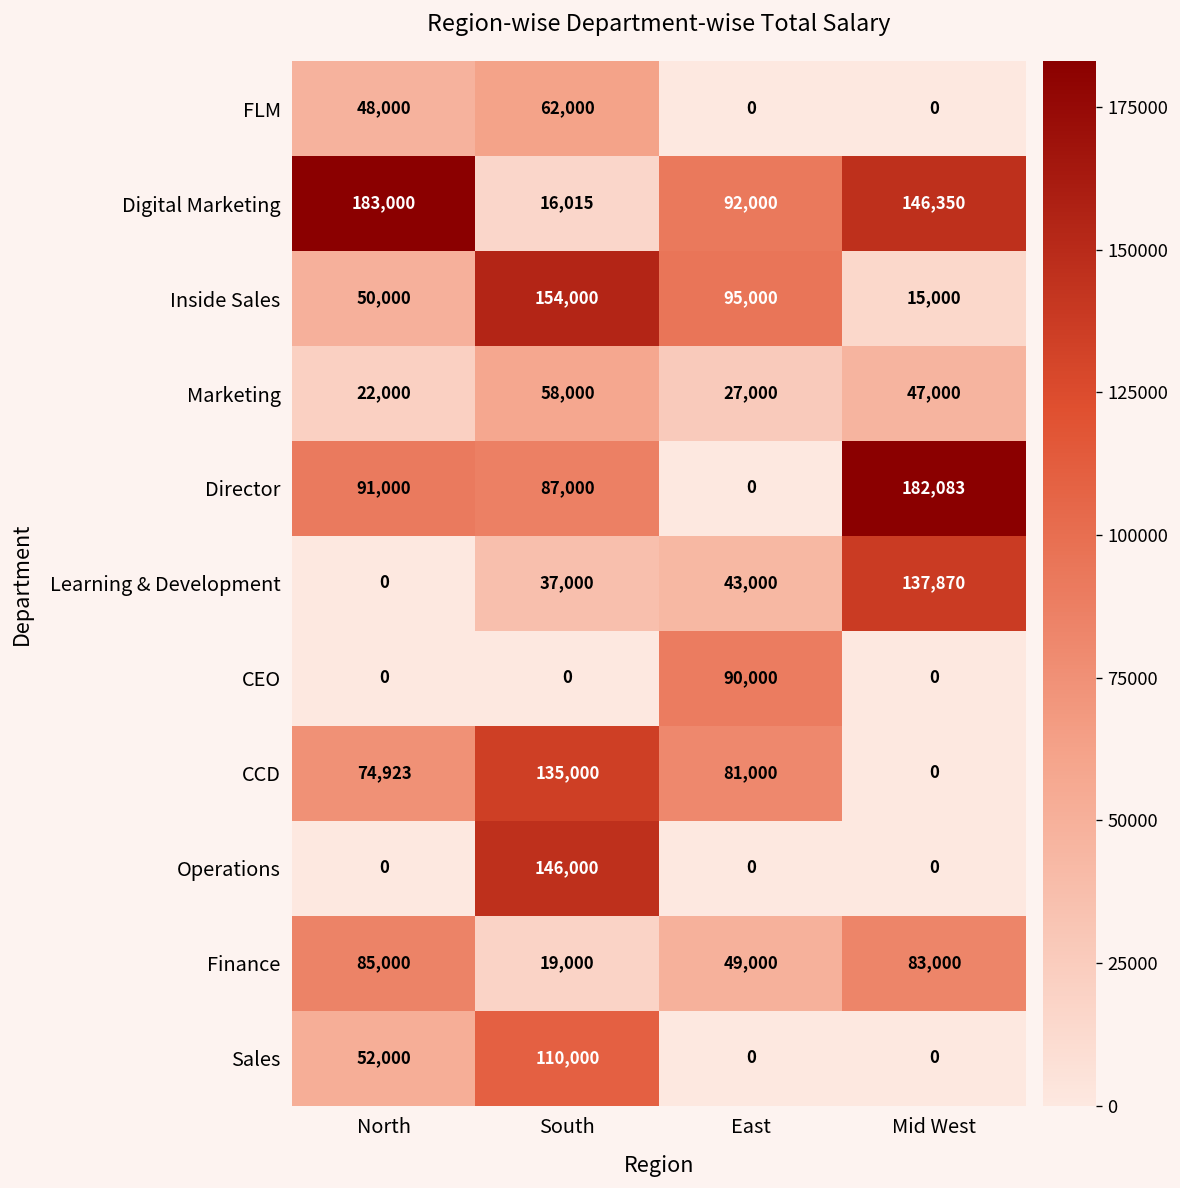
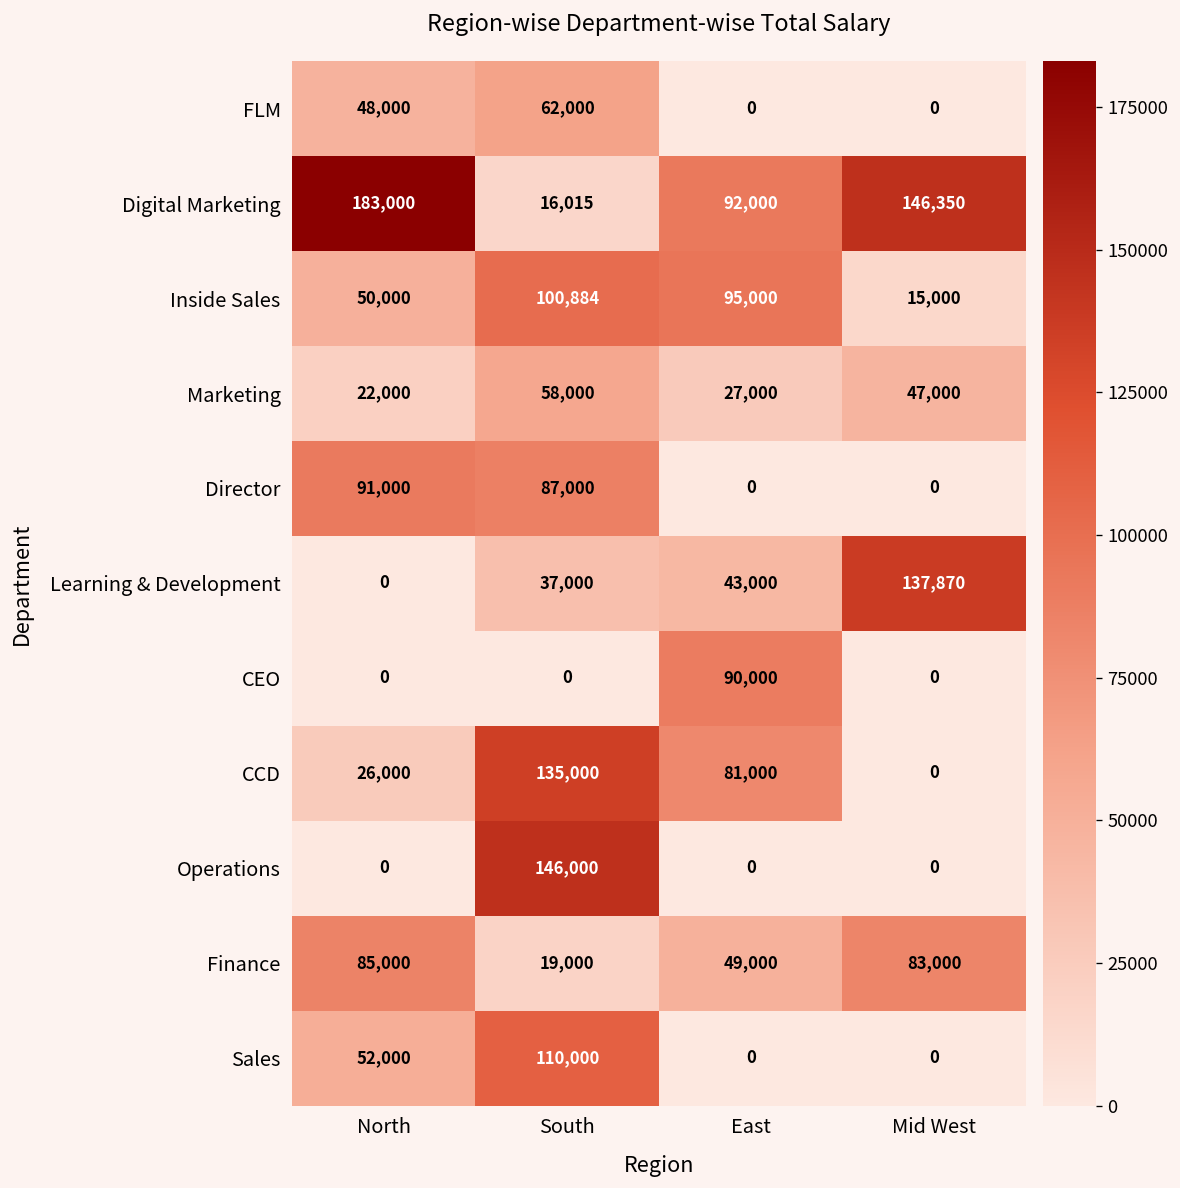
  {
    "FLM": {
      "North": "48,000",
      "South": "62,000",
      "East": "0",
      "Mid West": "0"
    },
    "Digital Marketing": {
      "North": "183,000",
      "South": "16,015",
      "East": "92,000",
      "Mid West": "146,350"
    },
    "Inside Sales": {
      "North": "50,000",
-     "South": "154,000",
+     "South": "100,884",
      "East": "95,000",
      "Mid West": "15,000"
    },
    "Marketing": {
      "North": "22,000",
      "South": "58,000",
      "East": "27,000",
      "Mid West": "47,000"
    },
    "Director": {
      "North": "91,000",
      "South": "87,000",
      "East": "0",
-     "Mid West": "182,083"
+     "Mid West": "0"
    },
    "Learning & Development": {
      "North": "0",
      "South": "37,000",
      "East": "43,000",
      "Mid West": "137,870"
    },
    "CEO": {
      "North": "0",
      "South": "0",
      "East": "90,000",
      "Mid West": "0"
    },
    "CCD": {
-     "North": "74,923",
+     "North": "26,000",
      "South": "135,000",
      "East": "81,000",
      "Mid West": "0"
    },
    "Operations": {
      "North": "0",
      "South": "146,000",
      "East": "0",
      "Mid West": "0"
    },
    "Finance": {
      "North": "85,000",
      "South": "19,000",
      "East": "49,000",
      "Mid West": "83,000"
    },
    "Sales": {
      "North": "52,000",
      "South": "110,000",
      "East": "0",
      "Mid West": "0"
    }
  }
